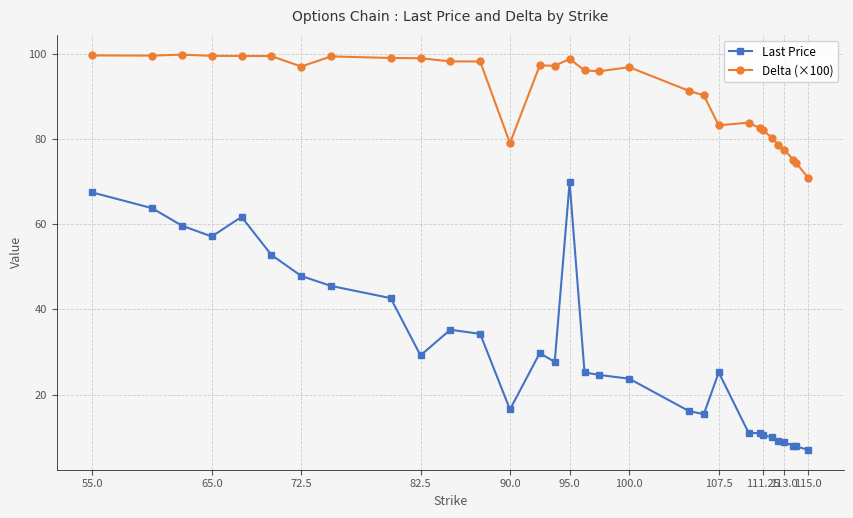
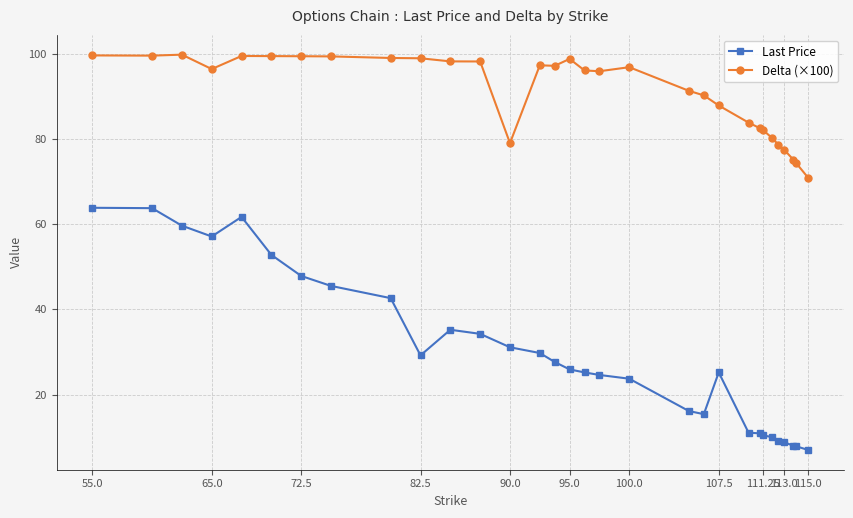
  {
    "Last Price": {
-     "55.0": 67,
+     "55.0": 64,
      "65.0": 57,
      "72.5": 48,
      "82.5": 29,
-     "90.0": 17,
-     "95.0": 70,
+     "90.0": 31,
+     "95.0": 26,
      "100.0": 24,
      "107.5": 25,
      "115.0": 7
    },
    "Delta (×100)": {
      "55.0": 100,
-     "65.0": 100,
-     "72.5": 97,
+     "65.0": 96,
+     "72.5": 99,
      "82.5": 99,
      "90.0": 79,
      "95.0": 99,
      "100.0": 97,
-     "107.5": 83,
+     "107.5": 88,
      "115.0": 71
    }
  }
